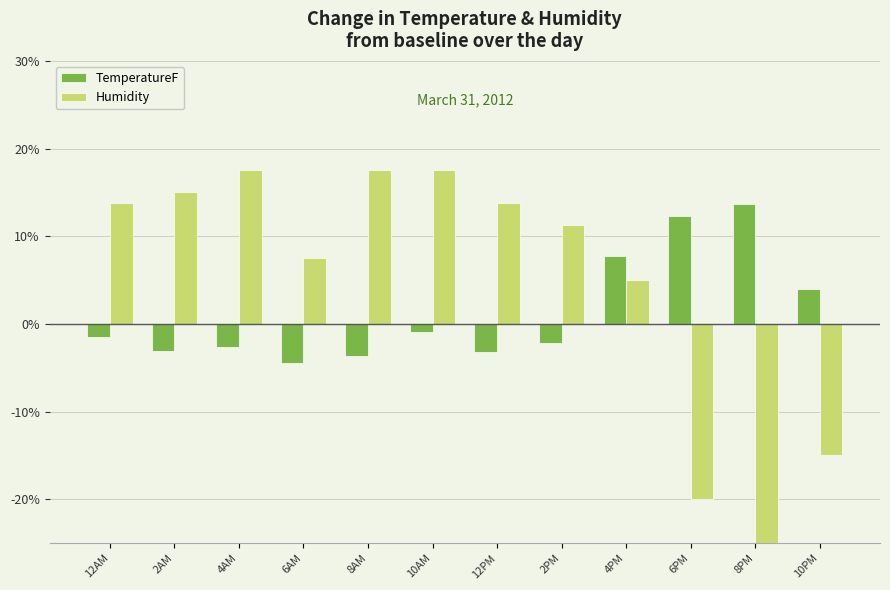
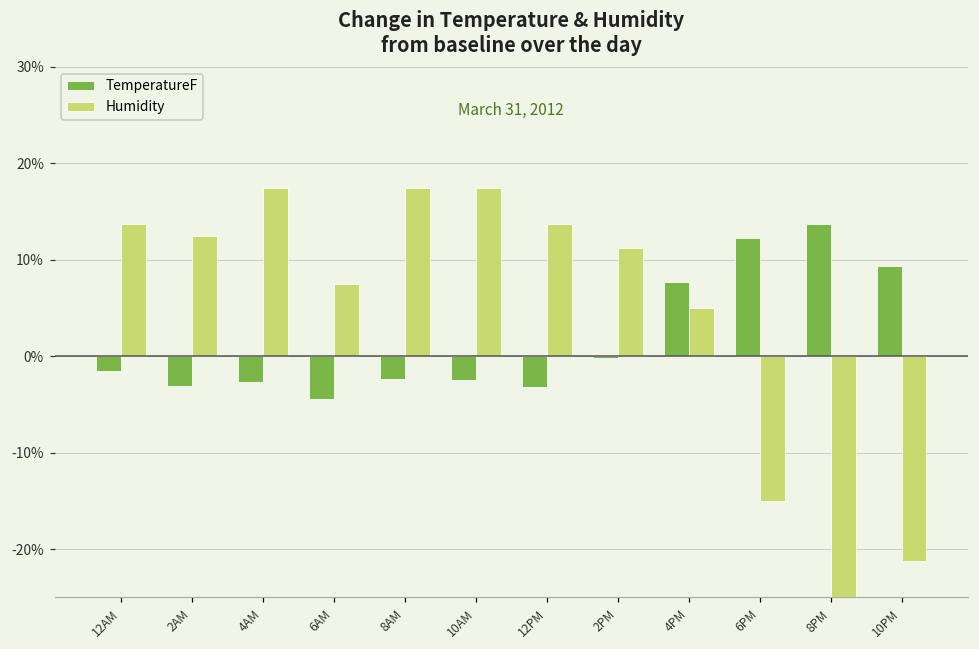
  {
    "TemperatureF": {
      "12AM": "-2%",
      "2AM": "-3%",
      "4AM": "-3%",
      "6AM": "-4%",
-     "8AM": "-4%",
-     "10AM": "-1%",
+     "8AM": "-2%",
+     "10AM": "-2%",
      "12PM": "-3%",
-     "2PM": "-2%",
+     "2PM": "0%",
      "4PM": "8%",
      "6PM": "12%",
      "8PM": "14%",
-     "10PM": "4%"
+     "10PM": "9%"
    },
    "Humidity": {
      "12AM": "14%",
-     "2AM": "15%",
+     "2AM": "13%",
      "4AM": "18%",
      "6AM": "8%",
      "8AM": "18%",
      "10AM": "18%",
      "12PM": "14%",
      "2PM": "11%",
      "4PM": "5%",
-     "6PM": "-20%",
-     "10PM": "-15%"
+     "6PM": "-15%",
+     "10PM": "-21%"
    }
  }
